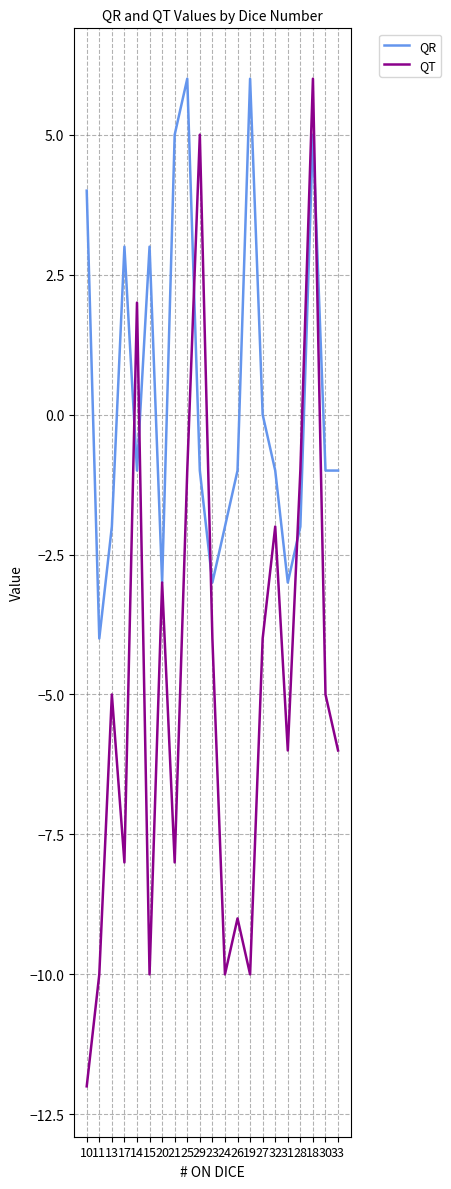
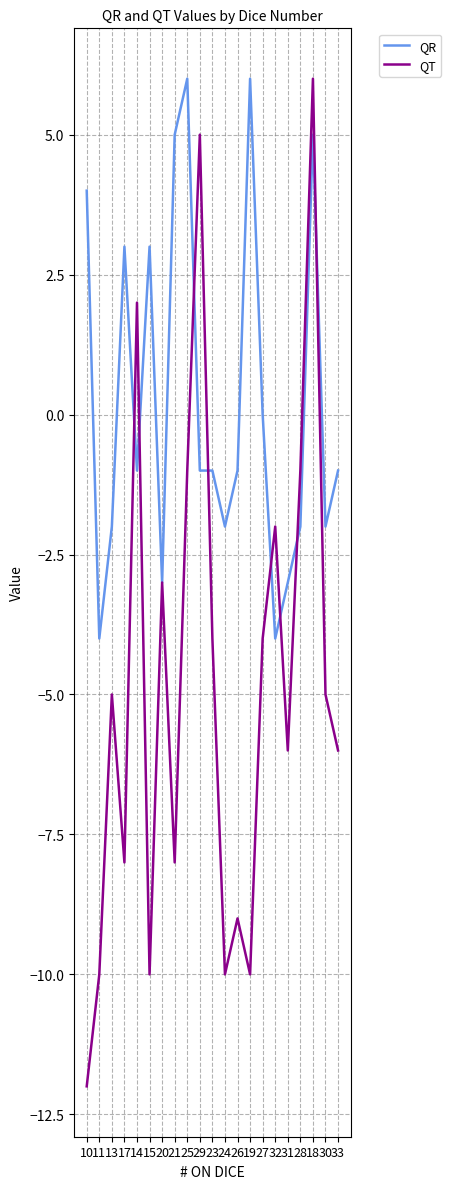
  {
    "QR": {
      "10": 4,
      "11": -4,
      "13": -2,
      "17": 3,
      "14": -1,
      "15": 3,
      "21": 5,
      "25": 6,
      "29": -1,
-     "23": -3,
+     "23": -1,
      "24": -2,
      "26": -1,
      "19": 6,
      "27": 0,
-     "32": -1,
+     "32": -4,
      "31": -3,
      "28": -2,
      "18": 5,
-     "30": -1,
+     "30": -2,
      "33": -1
    },
    "QT": {
      "10": -12,
      "11": -10,
      "13": -5,
      "17": -8,
      "14": 2,
      "15": -10,
      "21": -8,
      "25": -1,
      "29": 5,
      "23": -4,
      "24": -10,
      "26": -9,
      "19": -10,
      "27": -4,
      "32": -2,
      "31": -6,
      "28": -1,
      "18": 6,
      "30": -5,
      "33": -6
    }
  }
